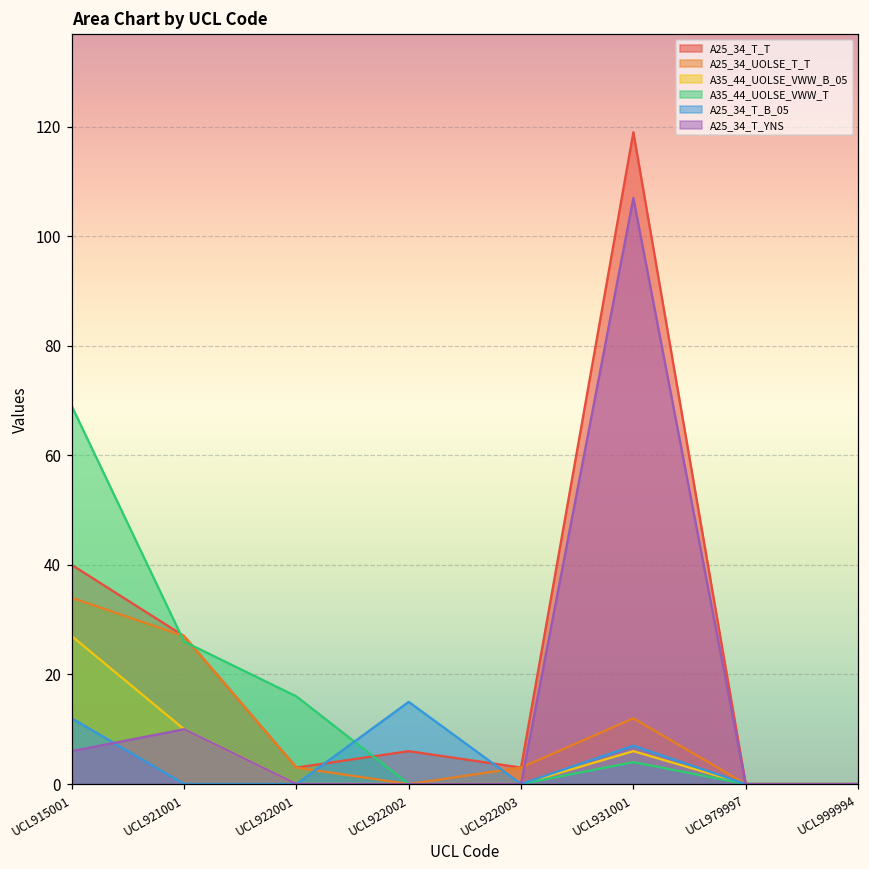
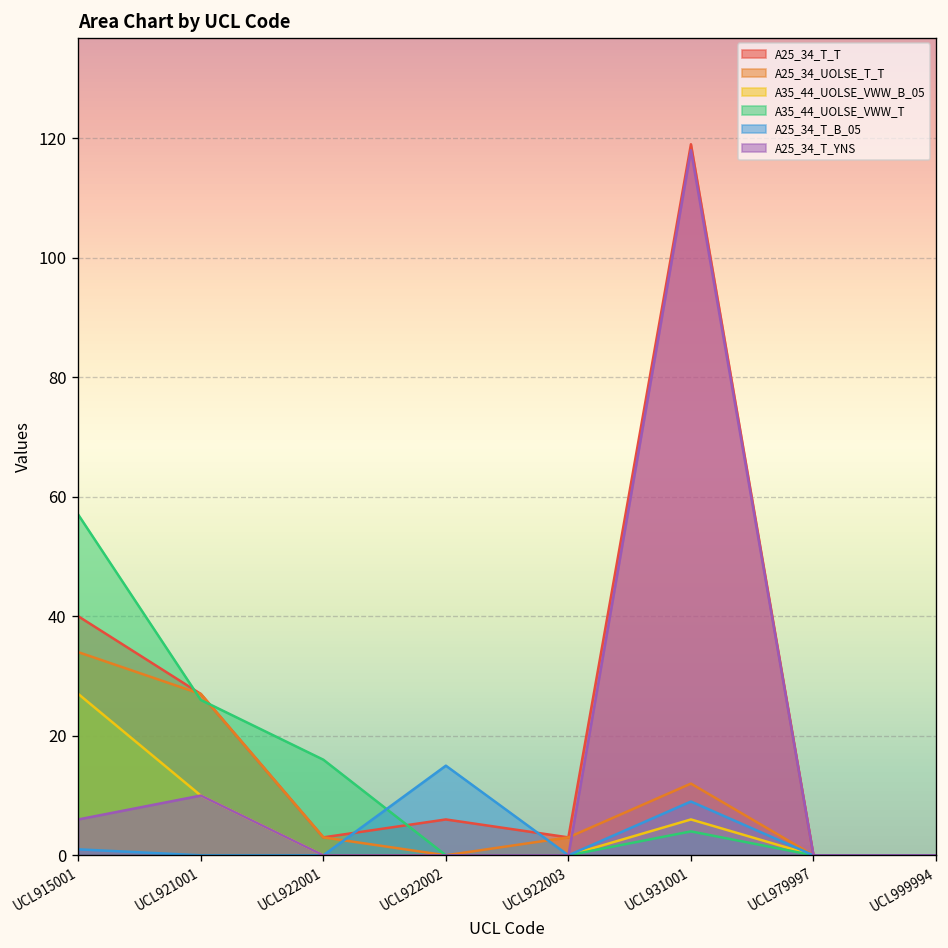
  {
    "A35_44_UOLSE_VWW_T": {
-     "UCL915001": 69,
+     "UCL915001": 57,
      "UCL921001": 26,
      "UCL922001": 16,
      "UCL931001": 4
    },
    "A25_34_T_B_05": {
-     "UCL915001": 12,
+     "UCL915001": 1,
      "UCL921001": 0,
      "UCL922002": 15,
-     "UCL931001": 7
+     "UCL931001": 9
    },
    "A25_34_T_YNS": {
      "UCL915001": 6,
-     "UCL931001": 107
+     "UCL931001": 118
    }
  }
